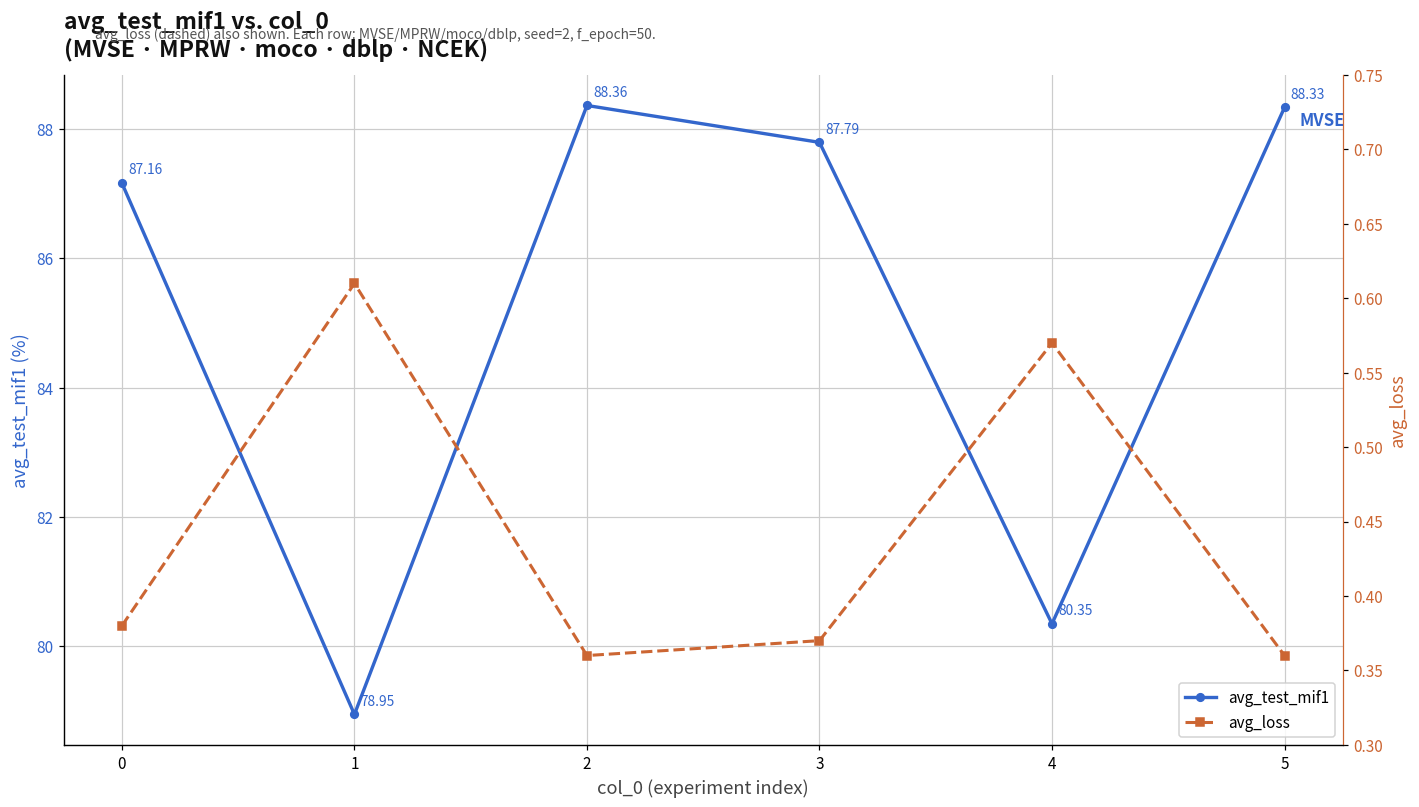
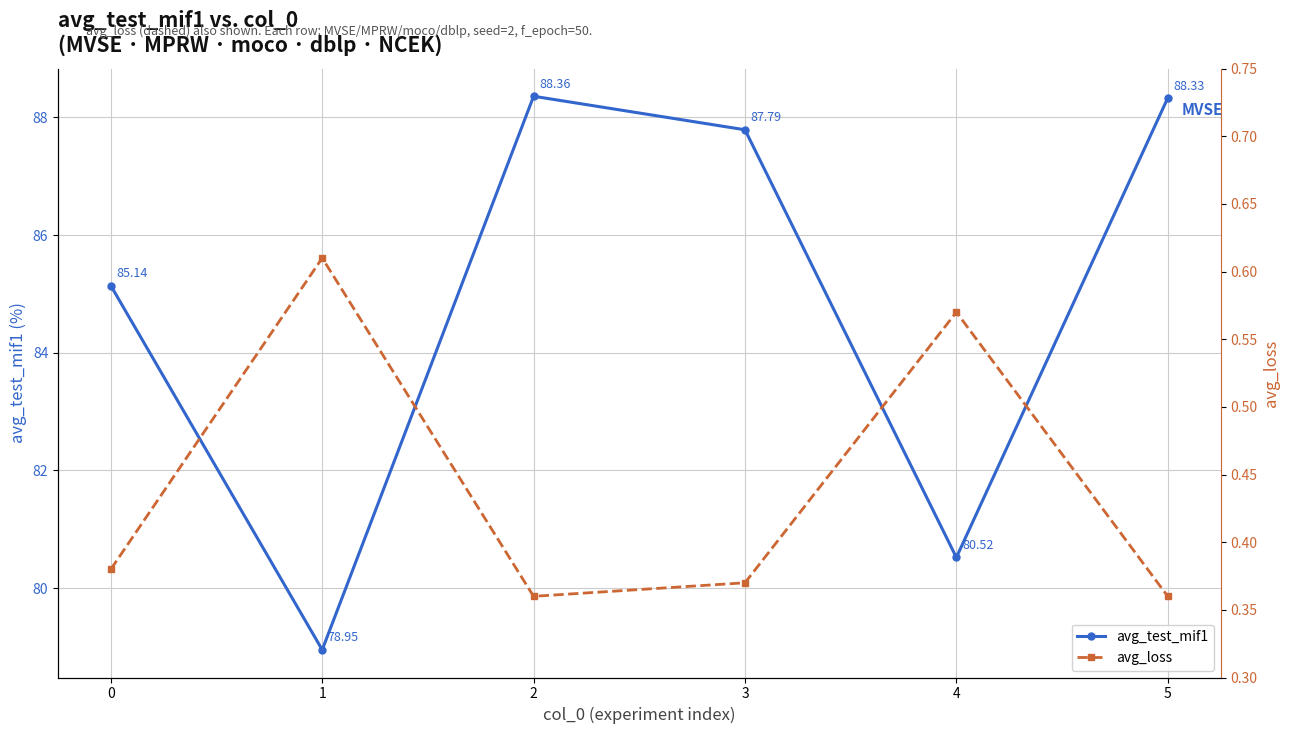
  {
    "avg_test_mif1": {
-     "0": 87.16,
+     "0": 85.14,
      "1": 78.95,
      "2": 88.36,
      "3": 87.79,
-     "4": 80.35,
+     "4": 80.52,
      "5": 88.33
    }
  }
